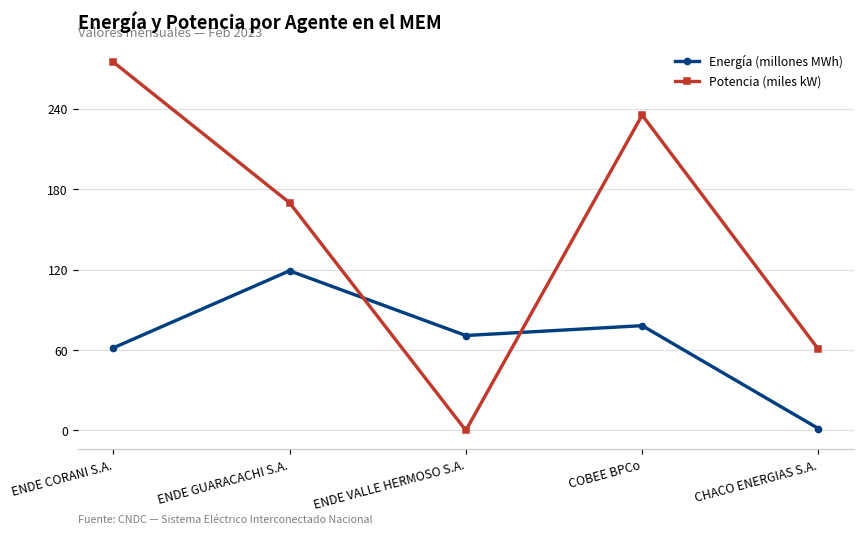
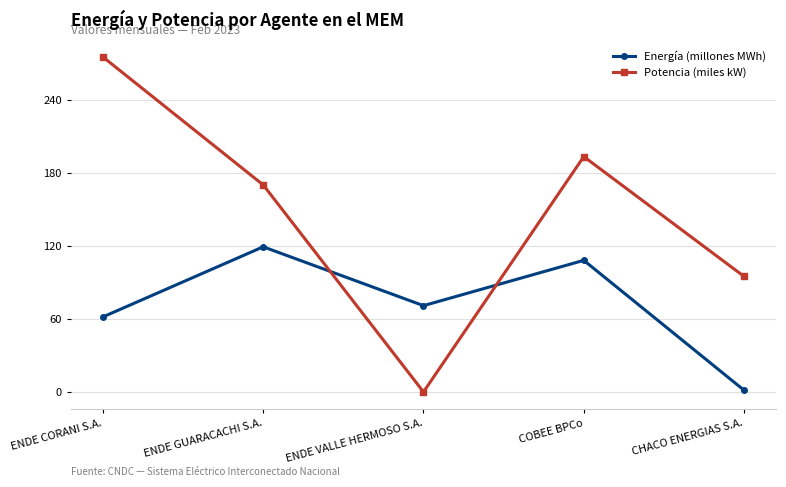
  {
    "Energía (millones MWh)": {
      "ENDE CORANI S.A.": 62,
      "ENDE GUARACACHI S.A.": 119,
      "ENDE VALLE HERMOSO S.A.": 71,
-     "COBEE BPCo": 78,
+     "COBEE BPCo": 108,
      "CHACO ENERGIAS S.A.": 1
    },
    "Potencia (miles kW)": {
      "ENDE GUARACACHI S.A.": 170,
      "ENDE VALLE HERMOSO S.A.": 0,
-     "COBEE BPCo": 235,
-     "CHACO ENERGIAS S.A.": 60
+     "COBEE BPCo": 193,
+     "CHACO ENERGIAS S.A.": 95
    }
  }
